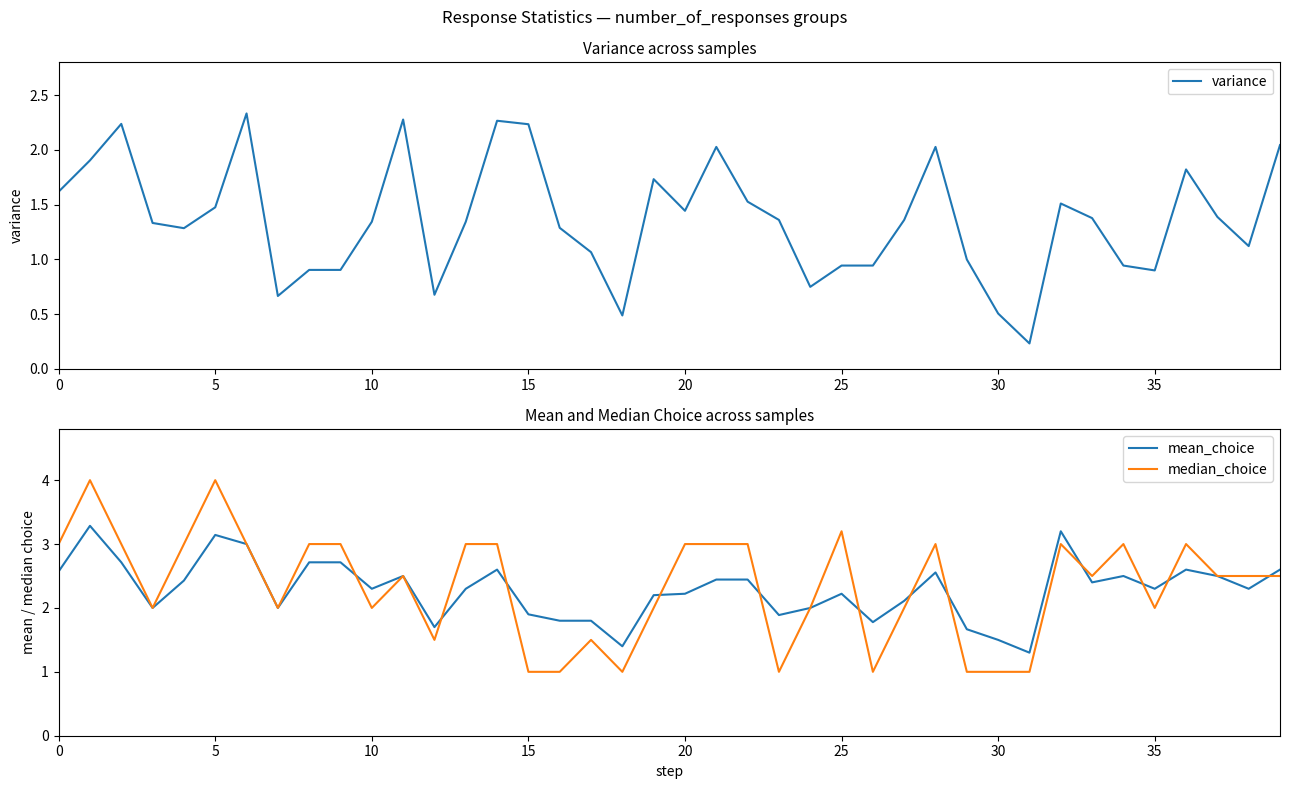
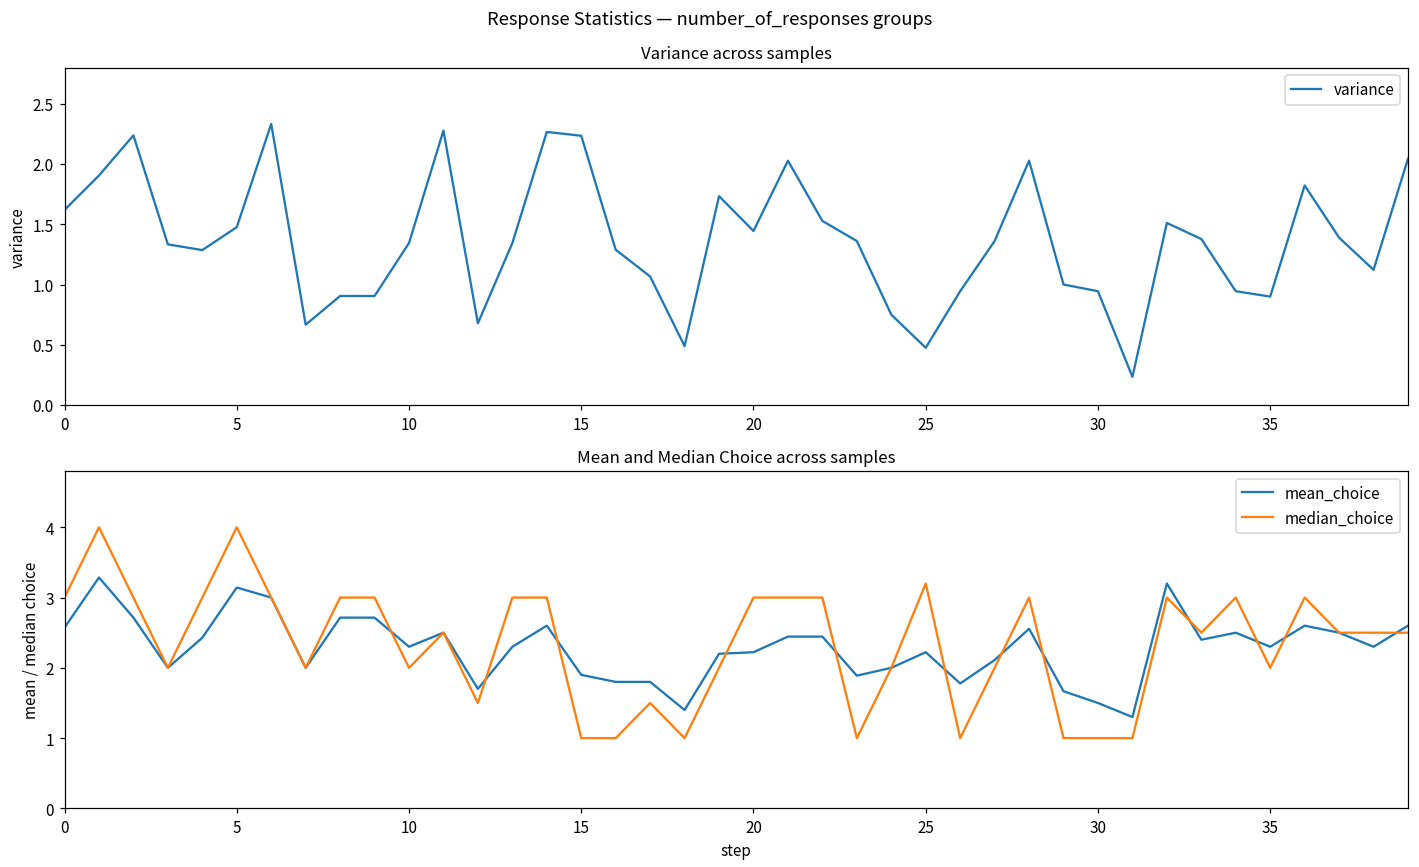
  {
    "Variance across samples": {
      "0": 1.62,
      "5": 1.48,
      "10": 1.34,
      "15": 2.23,
      "20": 1.44,
-     "25": 0.94,
-     "30": 0.51,
+     "25": 0.47,
+     "30": 0.94,
      "35": 0.90
    },
    "Mean and Median Choice across samples": {
      "mean_choice": {
        "0": 2.6,
        "5": 3.1,
        "10": 2.3,
        "15": 1.9,
        "20": 2.2,
        "25": 2.2,
        "30": 1.5,
        "35": 2.3
      },
      "median_choice": {
        "0": 3.0,
        "5": 4.0,
        "10": 2.0,
        "15": 1.0,
        "20": 3.0,
        "25": 3.2,
        "30": 1.0,
        "35": 2.0
      }
    }
  }
